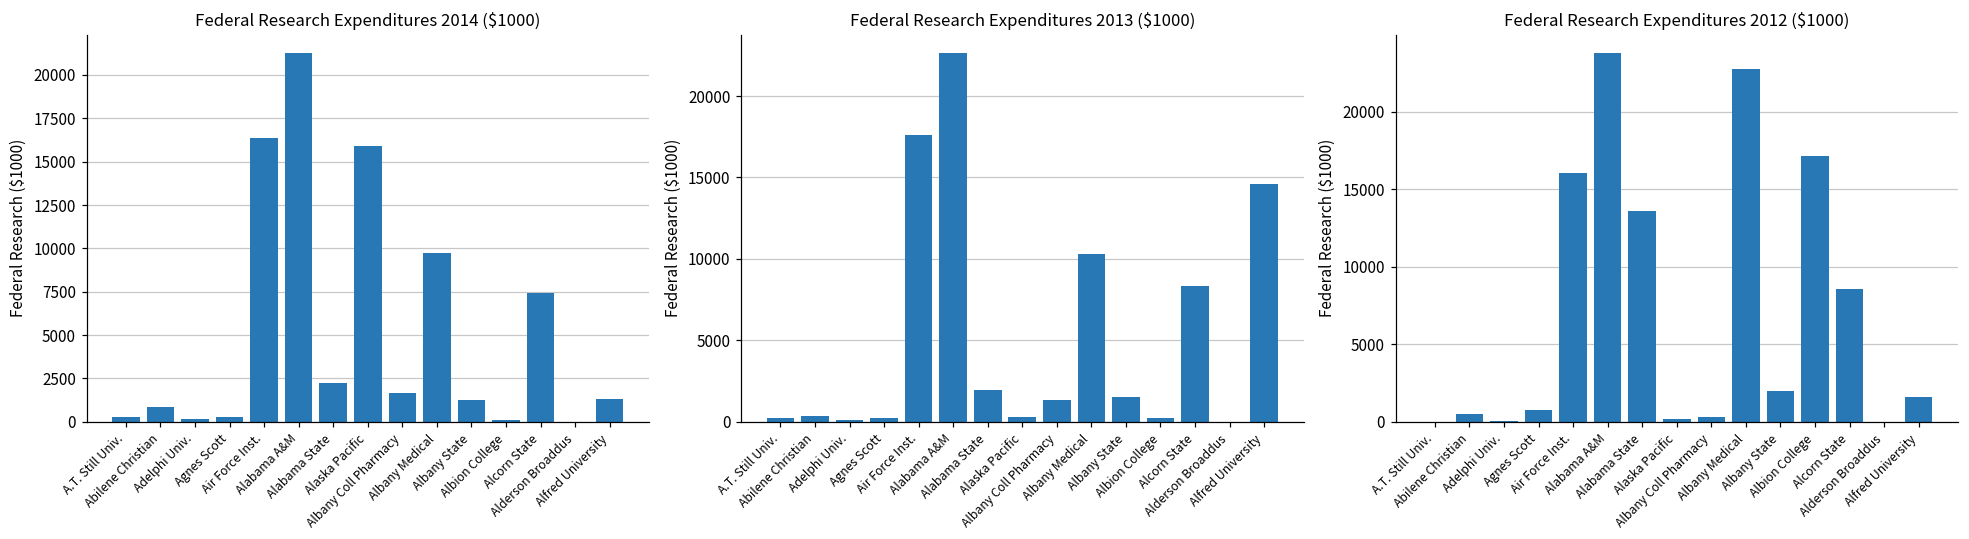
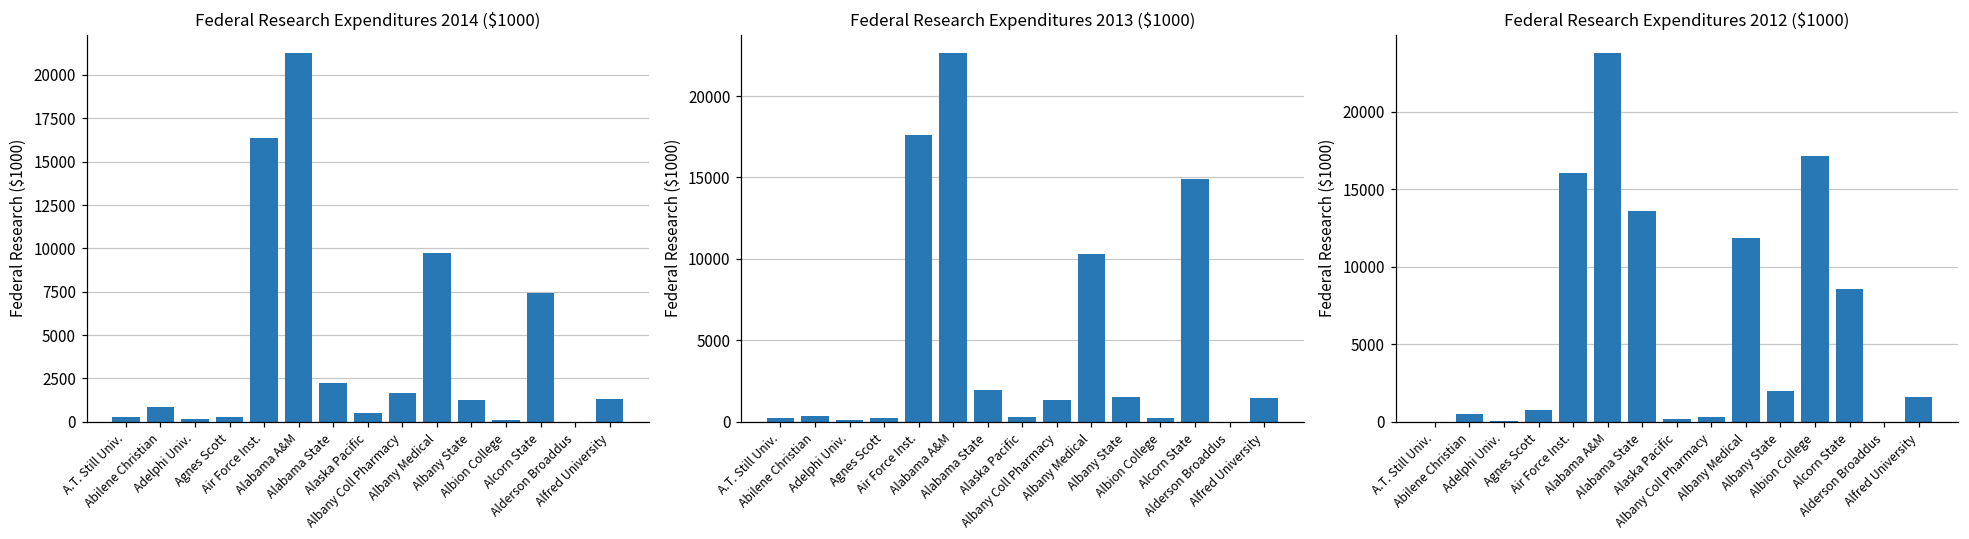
  {
    "Federal Research Expenditures 2014 ($1000)": {
      "A.T. Still Univ.": 300,
      "Abilene Christian": 800,
      "Adelphi Univ.": 200,
      "Agnes Scott": 300,
      "Air Force Inst.": 16300,
      "Alabama A&M": 21300,
      "Alabama State": 2200,
-     "Alaska Pacific": 15900,
+     "Alaska Pacific": 500,
      "Albany Coll Pharmacy": 1600,
      "Albany Medical": 9700,
      "Albany State": 1300,
      "Alcorn State": 7400,
      "Alderson Broaddus": 0,
      "Alfred University": 1300
    },
    "Federal Research Expenditures 2013 ($1000)": {
      "A.T. Still Univ.": 200,
      "Abilene Christian": 300,
      "Agnes Scott": 200,
      "Air Force Inst.": 17600,
      "Alabama A&M": 22600,
      "Alabama State": 1900,
      "Alaska Pacific": 300,
      "Albany Coll Pharmacy": 1300,
      "Albany Medical": 10300,
      "Albany State": 1500,
      "Albion College": 200,
-     "Alcorn State": 8300,
+     "Alcorn State": 14900,
      "Alderson Broaddus": 0,
-     "Alfred University": 14600
+     "Alfred University": 1400
    },
    "Federal Research Expenditures 2012 ($1000)": {
      "A.T. Still Univ.": 0,
      "Abilene Christian": 500,
      "Agnes Scott": 800,
      "Air Force Inst.": 16000,
      "Alabama A&M": 23800,
      "Alabama State": 13600,
      "Alaska Pacific": 200,
      "Albany Coll Pharmacy": 300,
-     "Albany Medical": 22800,
+     "Albany Medical": 11800,
      "Albany State": 2000,
      "Albion College": 17200,
      "Alcorn State": 8600,
      "Alderson Broaddus": 0,
      "Alfred University": 1600
    }
  }
